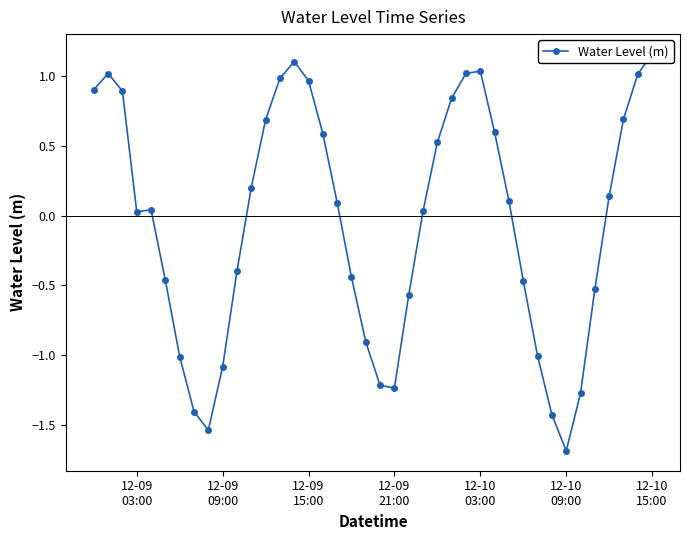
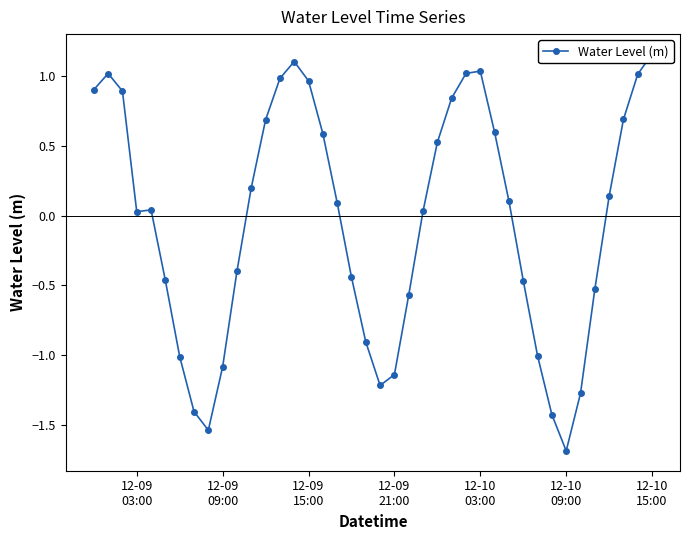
  {
    "12-09 03:00": 0.03,
    "12-09 09:00": -1.08,
    "12-09 15:00": 0.97,
-   "12-09 21:00": -1.24,
+   "12-09 21:00": -1.14,
    "12-10 03:00": 1.04,
    "12-10 09:00": -1.69
  }
